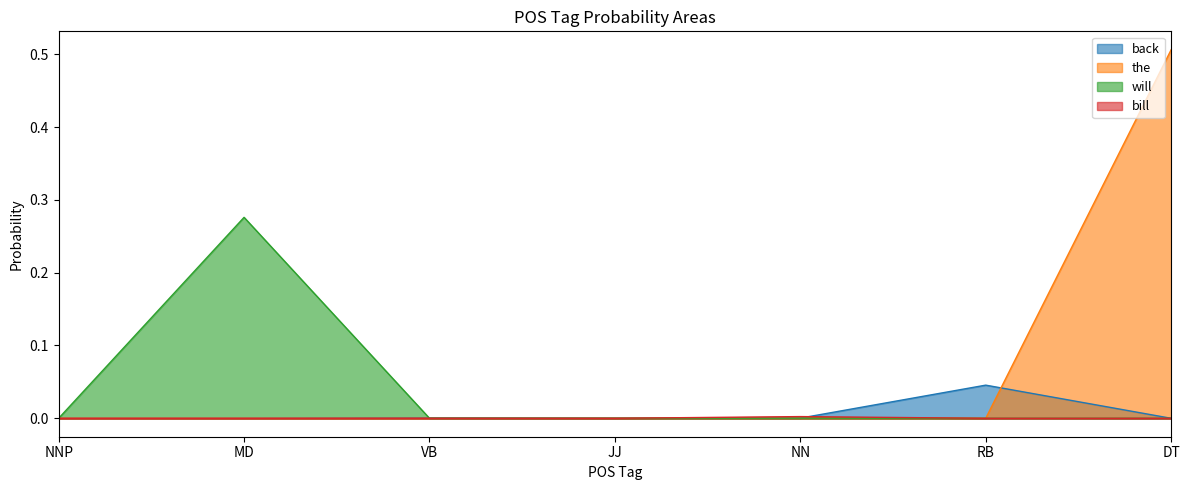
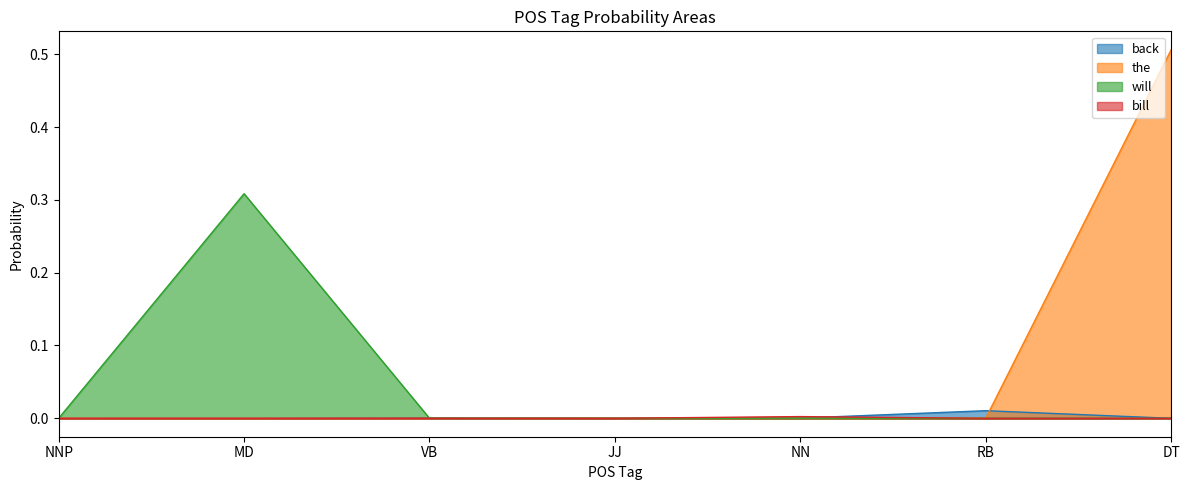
  {
    "back": {
-     "RB": 0.05
+     "RB": 0.01
    },
    "the": {
      "DT": 0.51
    },
    "will": {
-     "MD": 0.28
+     "MD": 0.31
    }
  }
